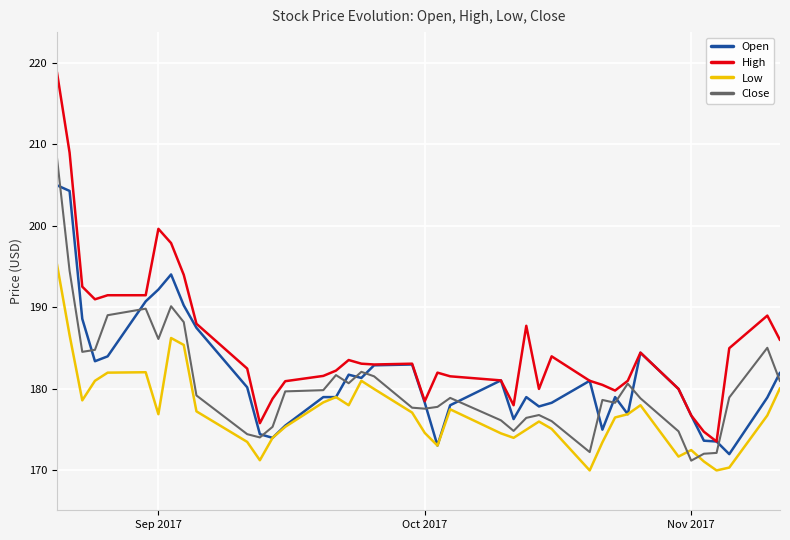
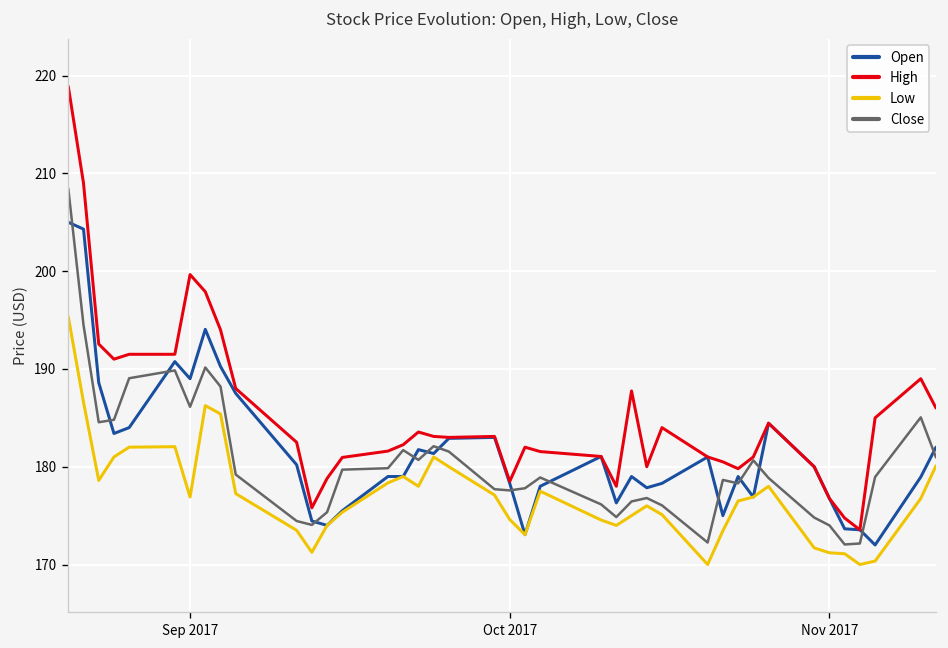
  {
    "Open": {
-     "Sep 2017": 192
+     "Sep 2017": 189
    },
    "High": {
      "Sep 2017": 200
    },
    "Low": {
      "Sep 2017": 177,
      "Oct 2017": 175,
-     "Nov 2017": 173
+     "Nov 2017": 171
    },
    "Close": {
      "Sep 2017": 186,
      "Oct 2017": 178,
-     "Nov 2017": 171
+     "Nov 2017": 174
    }
  }
